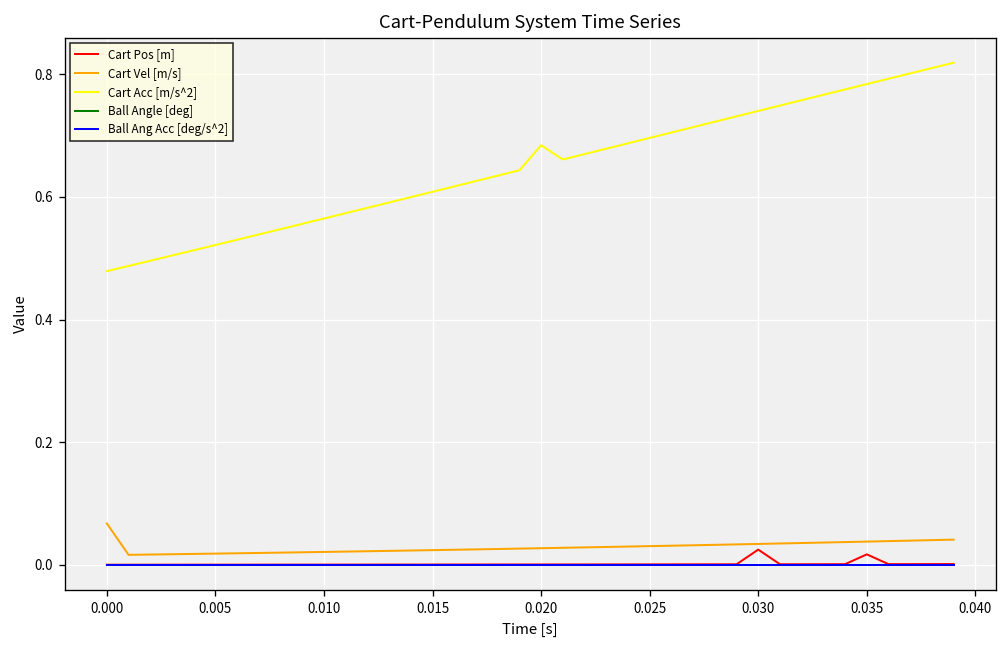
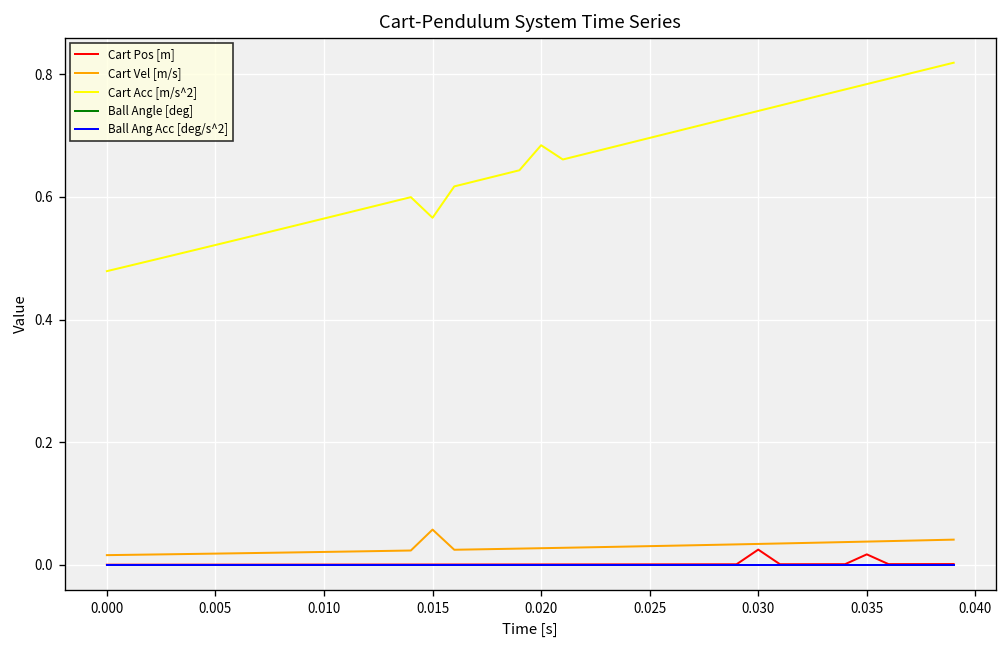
  {
    "Cart Pos [m]": {
      "0.030": 0.03,
      "0.035": 0.02
    },
    "Cart Vel [m/s]": {
-     "0.000": 0.07,
+     "0.000": 0.02,
      "0.005": 0.02,
      "0.010": 0.02,
-     "0.015": 0.02,
+     "0.015": 0.06,
      "0.020": 0.03,
      "0.025": 0.03,
      "0.030": 0.03,
      "0.035": 0.04
    },
    "Cart Acc [m/s^2]": {
      "0.000": 0.48,
      "0.005": 0.52,
      "0.010": 0.56,
-     "0.015": 0.61,
+     "0.015": 0.57,
      "0.020": 0.68,
      "0.025": 0.70,
      "0.030": 0.74,
      "0.035": 0.78
    },
    "Ball Ang Acc [deg/s^2]": {
      "0.030": 0.00,
      "0.035": 0.00
    }
  }
